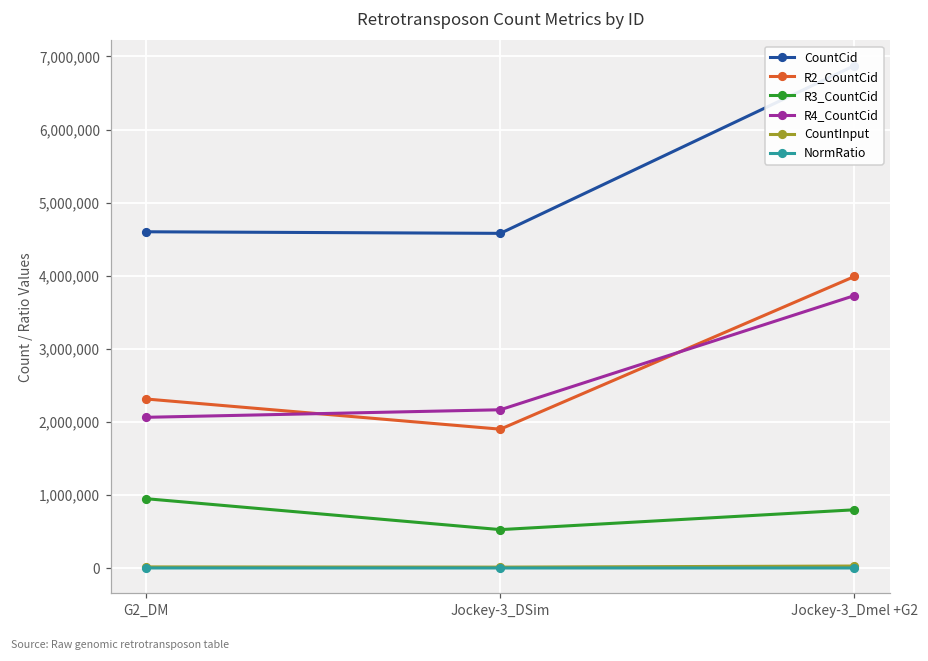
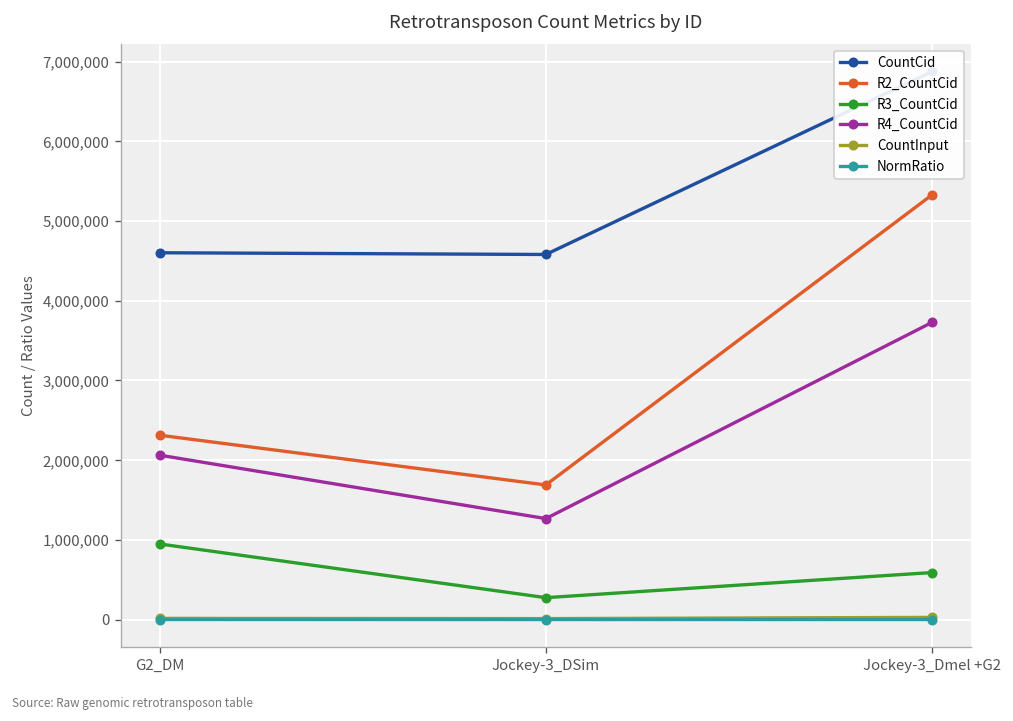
  {
    "CountCid": {
      "G2_DM": "4,600,000",
      "Jockey-3_DSim": "4,600,000"
    },
    "R2_CountCid": {
      "G2_DM": "2,300,000",
-     "Jockey-3_DSim": "1,900,000",
-     "Jockey-3_Dmel +G2": "4,000,000"
+     "Jockey-3_DSim": "1,700,000",
+     "Jockey-3_Dmel +G2": "5,300,000"
    },
    "R3_CountCid": {
      "G2_DM": "900,000",
-     "Jockey-3_DSim": "500,000",
-     "Jockey-3_Dmel +G2": "800,000"
+     "Jockey-3_DSim": "300,000",
+     "Jockey-3_Dmel +G2": "600,000"
    },
    "R4_CountCid": {
      "G2_DM": "2,100,000",
-     "Jockey-3_DSim": "2,200,000",
+     "Jockey-3_DSim": "1,300,000",
      "Jockey-3_Dmel +G2": "3,700,000"
    }
  }
